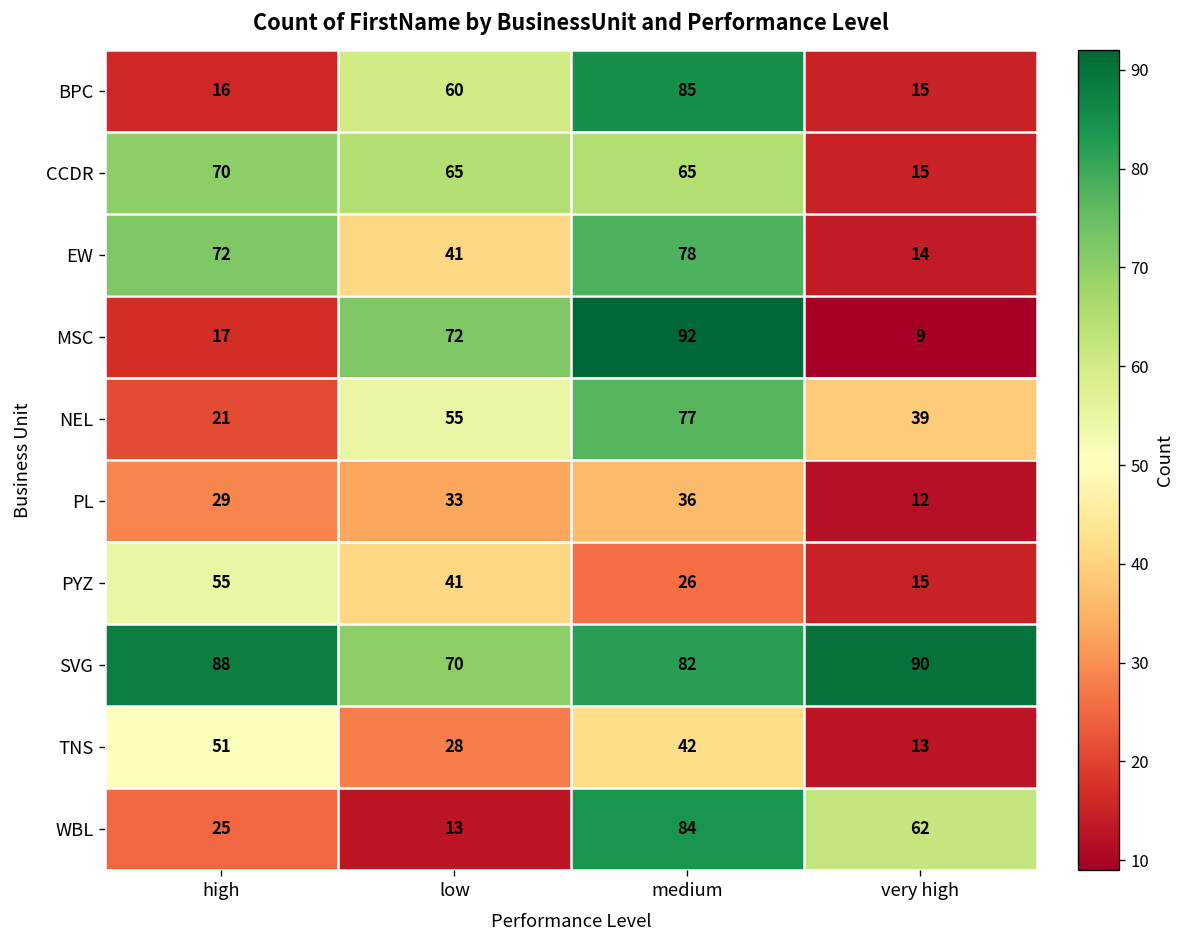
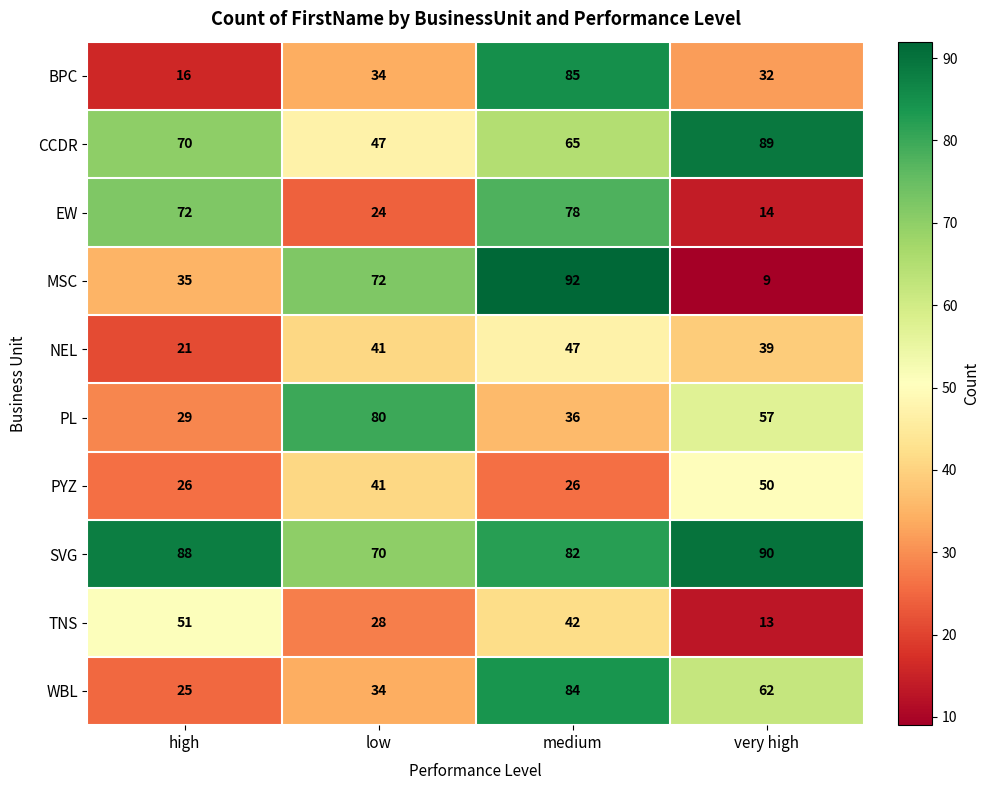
  {
    "BPC": {
      "high": 16,
-     "low": 60,
+     "low": 34,
      "medium": 85,
-     "very high": 15
+     "very high": 32
    },
    "CCDR": {
      "high": 70,
-     "low": 65,
+     "low": 47,
      "medium": 65,
-     "very high": 15
+     "very high": 89
    },
    "EW": {
      "high": 72,
-     "low": 41,
+     "low": 24,
      "medium": 78,
      "very high": 14
    },
    "MSC": {
-     "high": 17,
+     "high": 35,
      "low": 72,
      "medium": 92,
      "very high": 9
    },
    "NEL": {
      "high": 21,
-     "low": 55,
-     "medium": 77,
+     "low": 41,
+     "medium": 47,
      "very high": 39
    },
    "PL": {
      "high": 29,
-     "low": 33,
+     "low": 80,
      "medium": 36,
-     "very high": 12
+     "very high": 57
    },
    "PYZ": {
-     "high": 55,
+     "high": 26,
      "low": 41,
      "medium": 26,
-     "very high": 15
+     "very high": 50
    },
    "SVG": {
      "high": 88,
      "low": 70,
      "medium": 82,
      "very high": 90
    },
    "TNS": {
      "high": 51,
      "low": 28,
      "medium": 42,
      "very high": 13
    },
    "WBL": {
      "high": 25,
-     "low": 13,
+     "low": 34,
      "medium": 84,
      "very high": 62
    }
  }
